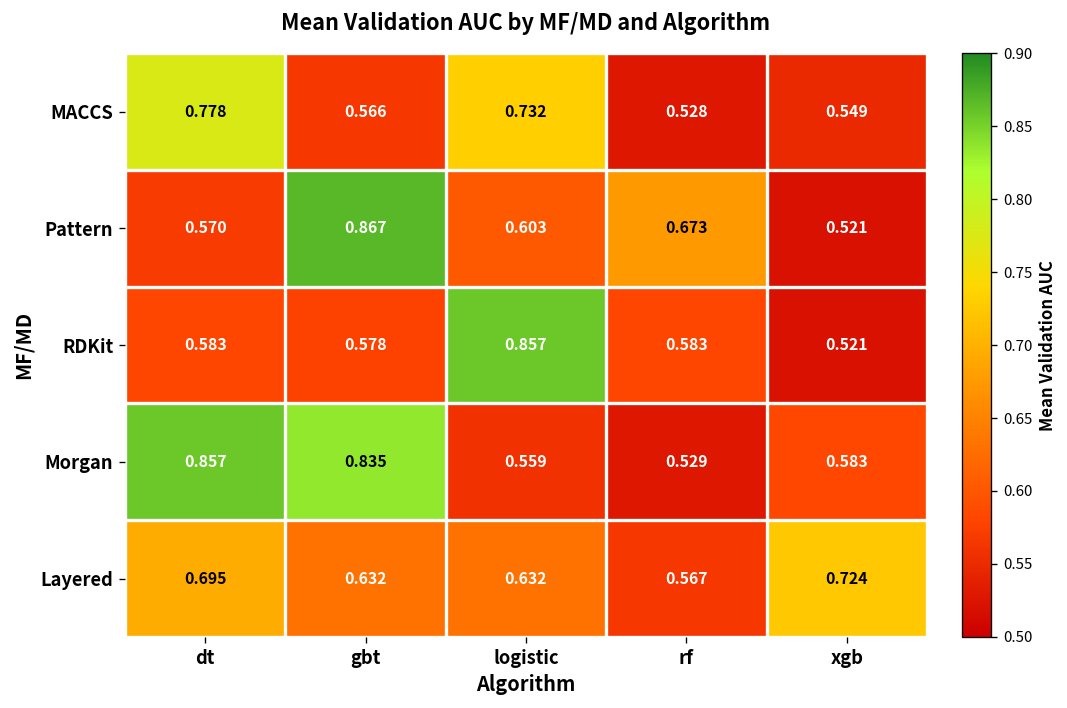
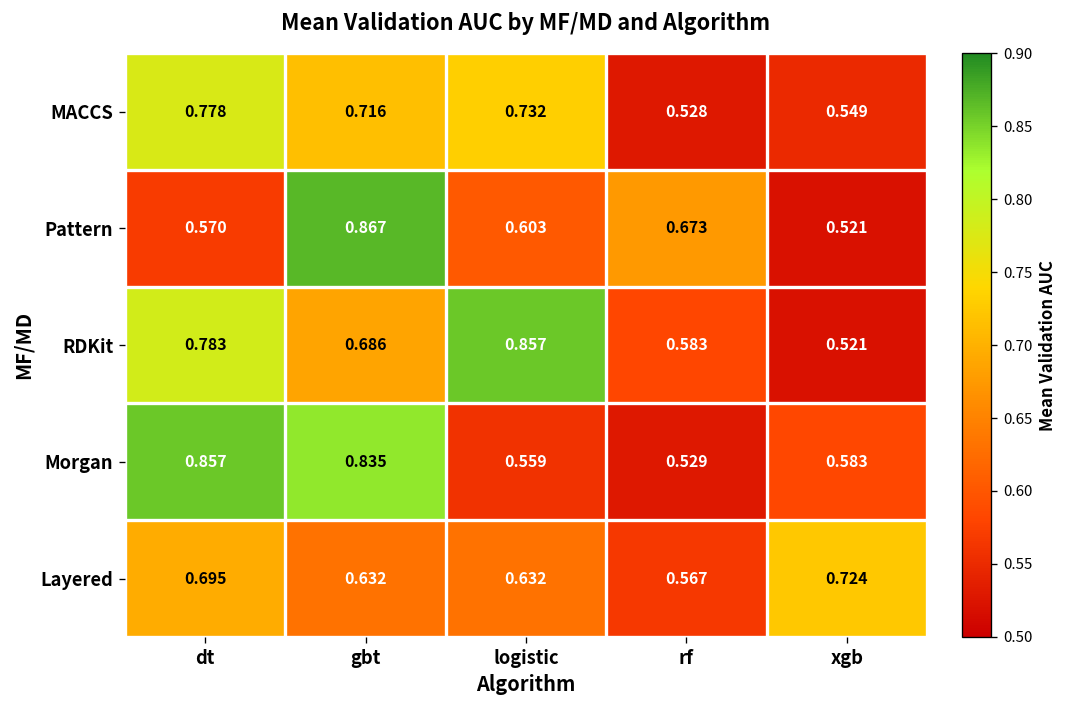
  {
    "MACCS": {
      "dt": 0.778,
-     "gbt": 0.566,
+     "gbt": 0.716,
      "logistic": 0.732,
      "rf": 0.528,
      "xgb": 0.549
    },
    "Pattern": {
      "dt": 0.570,
      "gbt": 0.867,
      "logistic": 0.603,
      "rf": 0.673,
      "xgb": 0.521
    },
    "RDKit": {
-     "dt": 0.583,
-     "gbt": 0.578,
+     "dt": 0.783,
+     "gbt": 0.686,
      "logistic": 0.857,
      "rf": 0.583,
      "xgb": 0.521
    },
    "Morgan": {
      "dt": 0.857,
      "gbt": 0.835,
      "logistic": 0.559,
      "rf": 0.529,
      "xgb": 0.583
    },
    "Layered": {
      "dt": 0.695,
      "gbt": 0.632,
      "logistic": 0.632,
      "rf": 0.567,
      "xgb": 0.724
    }
  }
